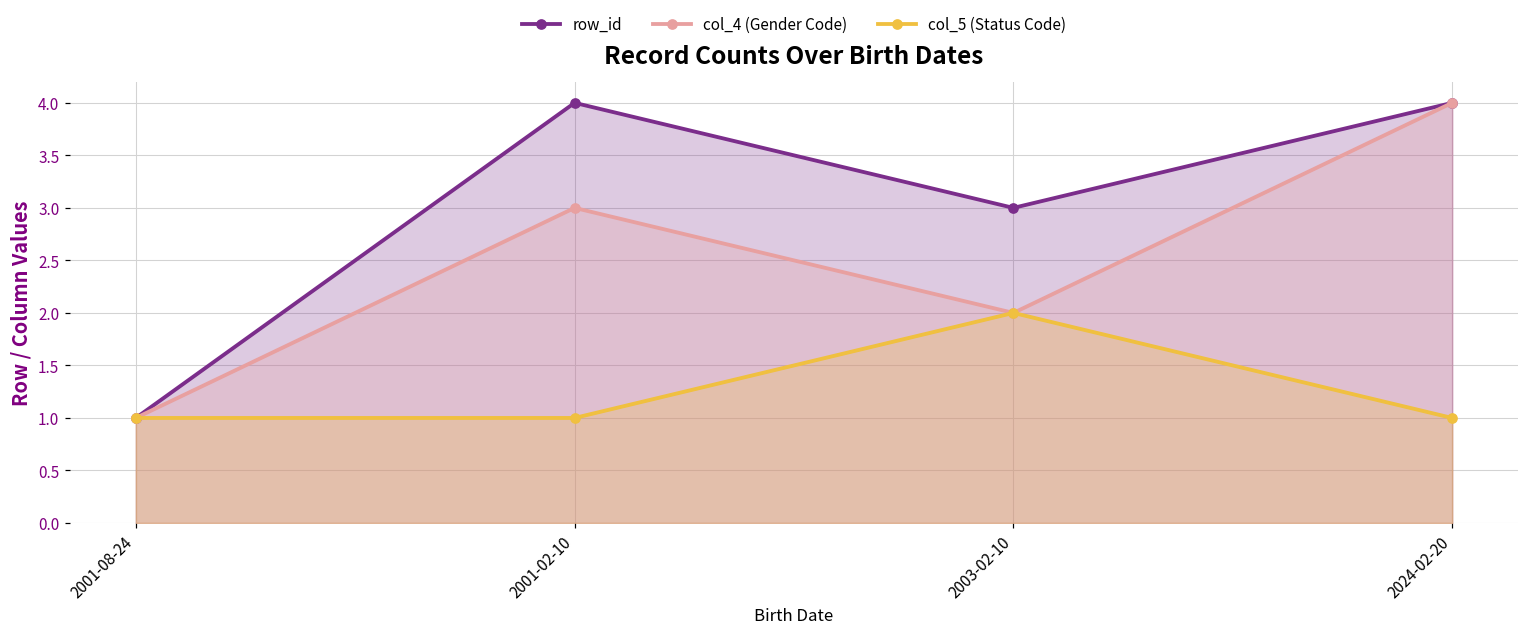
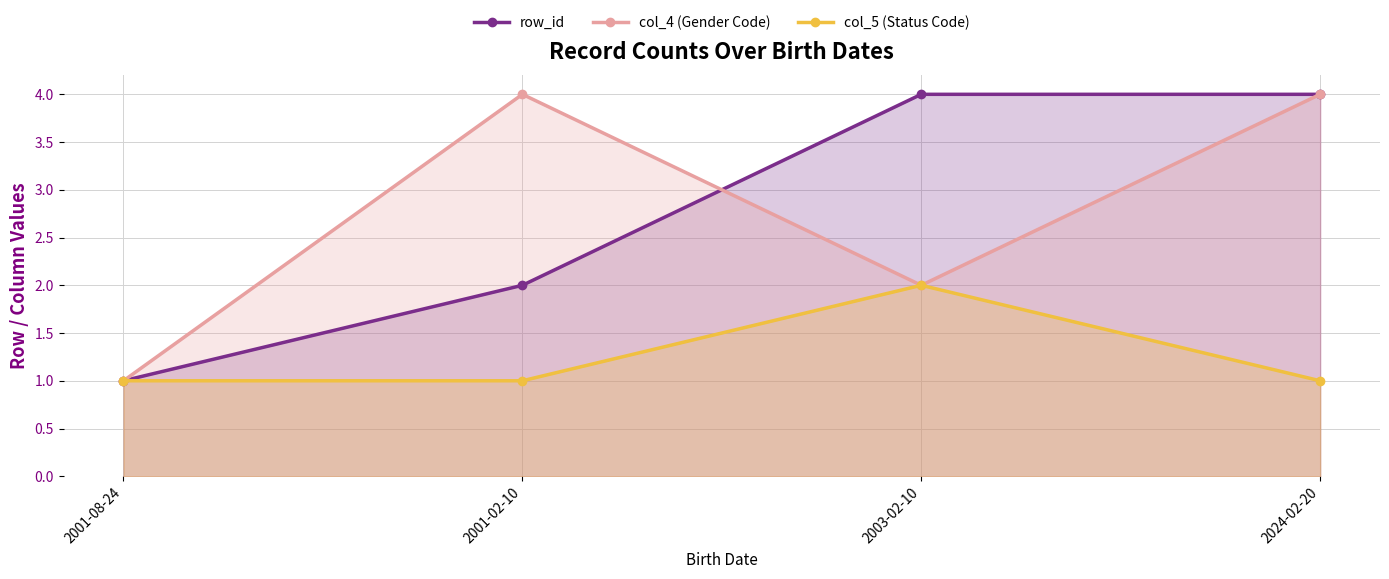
  {
    "row_id": {
-     "2001-02-10": 4,
-     "2003-02-10": 3
+     "2001-02-10": 2,
+     "2003-02-10": 4
    },
    "col_4 (Gender Code)": {
-     "2001-02-10": 3
+     "2001-02-10": 4
    },
    "col_5 (Status Code)": {
      "2001-02-10": 1,
      "2024-02-20": 1
    }
  }
